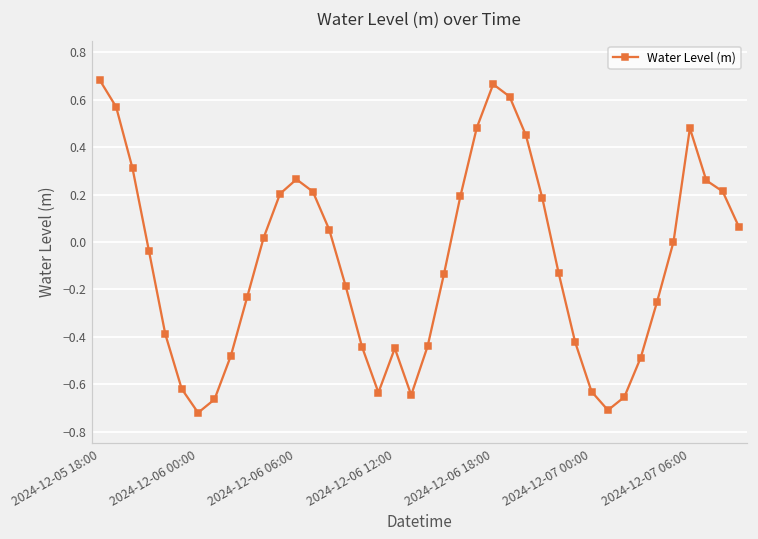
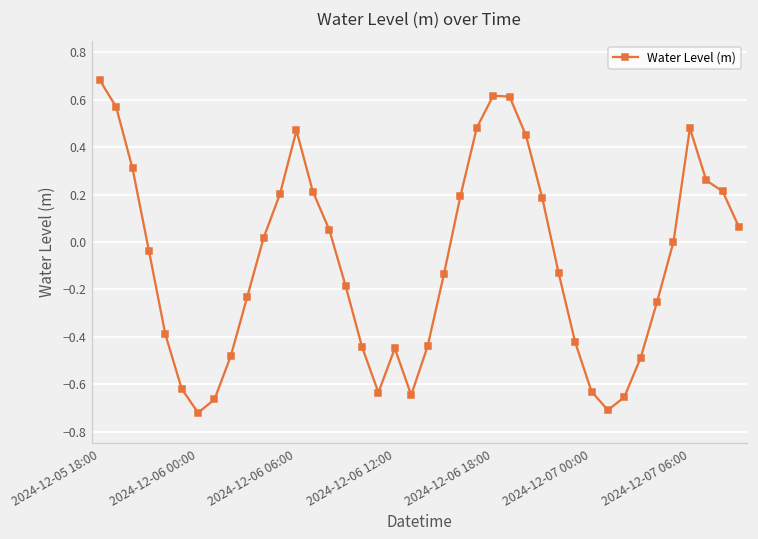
  {
    "2024-12-05 18:00": 0.68,
    "2024-12-06 00:00": -0.72,
-   "2024-12-06 06:00": 0.26,
+   "2024-12-06 06:00": 0.47,
    "2024-12-06 12:00": -0.45,
-   "2024-12-06 18:00": 0.67,
+   "2024-12-06 18:00": 0.62,
    "2024-12-07 00:00": -0.63,
    "2024-12-07 06:00": 0.48
  }
